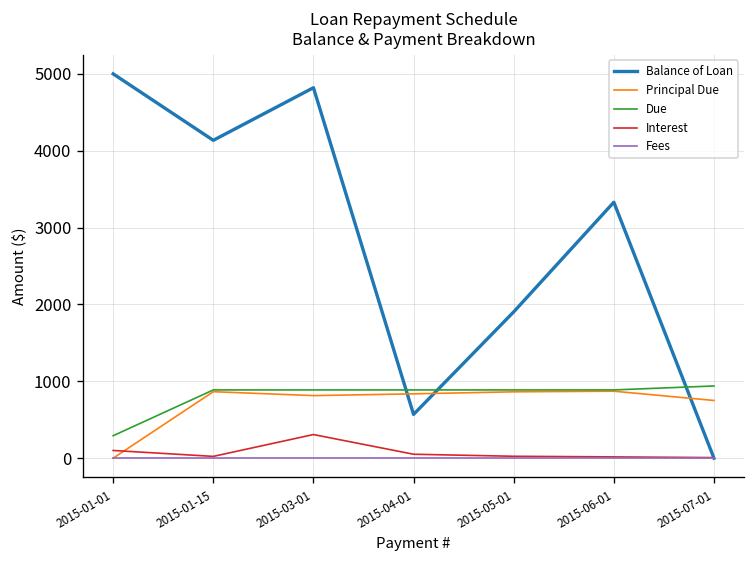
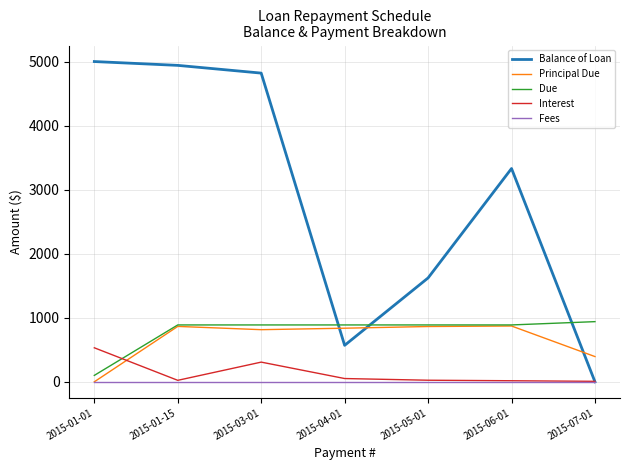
  {
    "Balance of Loan": {
      "2015-01-01": 5000,
-     "2015-01-15": 4100,
+     "2015-01-15": 4900,
      "2015-03-01": 4800,
      "2015-04-01": 600,
-     "2015-05-01": 1900,
+     "2015-05-01": 1600,
      "2015-06-01": 3300
    },
    "Principal Due": {
      "2015-03-01": 800,
      "2015-04-01": 800,
-     "2015-07-01": 800
+     "2015-07-01": 400
    },
    "Due": {
-     "2015-01-01": 300,
+     "2015-01-01": 100,
      "2015-03-01": 900,
      "2015-04-01": 900,
      "2015-07-01": 900
    },
    "Interest": {
-     "2015-01-01": 100,
+     "2015-01-01": 500,
      "2015-03-01": 300,
      "2015-04-01": 100
    },
    "Fees": {
      "2015-03-01": 0,
      "2015-04-01": 0
    }
  }
